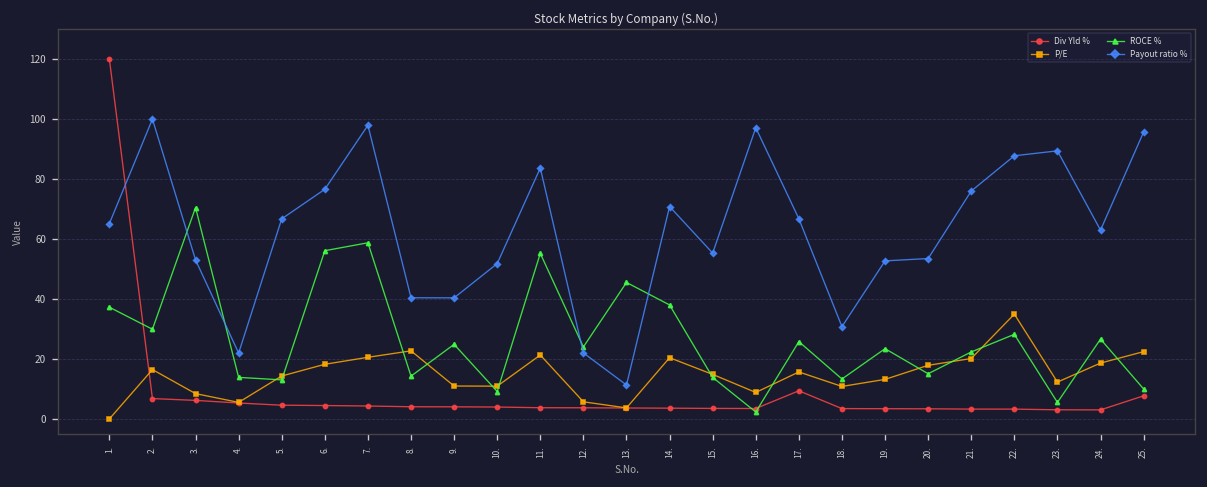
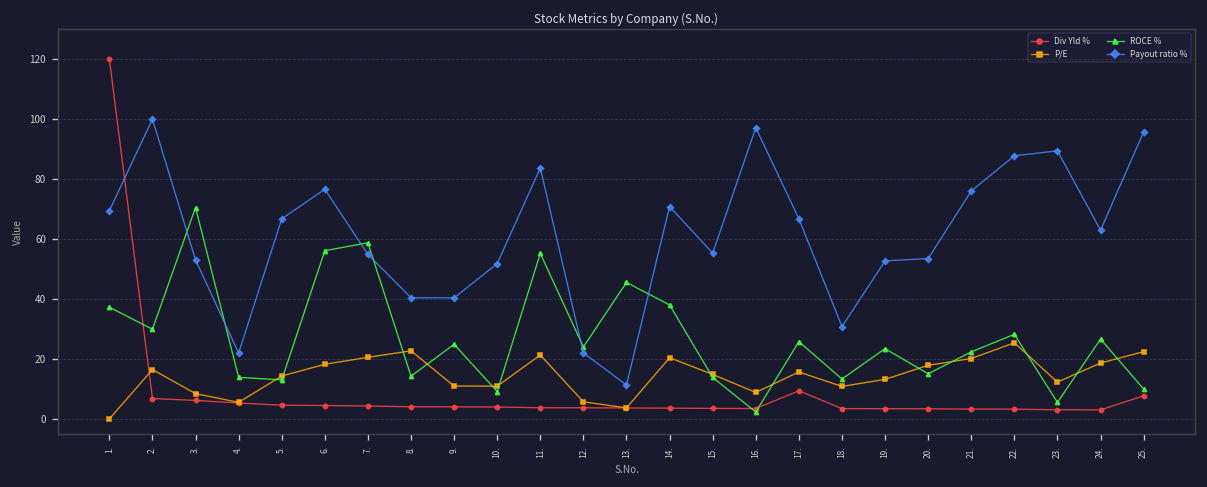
  {
    "Div Yld %": {
      "1.": 120,
      "2.": 7,
      "3.": 6,
      "5.": 5,
      "6.": 5,
      "7.": 4,
      "8.": 4,
      "9.": 4,
      "10.": 4,
      "11.": 4,
      "12.": 4,
      "14.": 4,
      "15.": 4,
      "16.": 4,
      "17.": 9,
      "18.": 4,
      "19.": 3,
      "20.": 3,
      "21.": 3,
      "22.": 3,
      "23.": 3,
      "24.": 3,
      "25.": 8
    },
    "P/E": {
      "1.": 0,
      "2.": 17,
      "3.": 9,
      "5.": 14,
      "6.": 18,
      "7.": 21,
      "8.": 23,
      "9.": 11,
      "10.": 11,
      "11.": 21,
      "12.": 6,
      "14.": 20,
      "16.": 9,
      "17.": 16,
      "18.": 11,
      "19.": 13,
      "20.": 18,
      "21.": 20,
-     "22.": 35,
+     "22.": 25,
      "23.": 12,
      "24.": 19,
      "25.": 22
    },
    "ROCE %": {
      "1.": 37,
      "2.": 30,
      "3.": 70,
      "4.": 14,
      "5.": 13,
      "6.": 56,
      "7.": 59,
      "8.": 14,
      "9.": 25,
      "10.": 9,
      "11.": 55,
      "12.": 24,
      "13.": 46,
      "14.": 38,
      "16.": 2,
      "17.": 26,
      "18.": 13,
      "19.": 23,
      "20.": 15,
      "21.": 22,
      "22.": 28,
      "23.": 6,
      "24.": 27,
      "25.": 10
    },
    "Payout ratio %": {
-     "1.": 65,
+     "1.": 69,
      "2.": 100,
      "3.": 53,
      "4.": 22,
      "5.": 67,
      "6.": 77,
-     "7.": 98,
+     "7.": 55,
      "8.": 40,
      "9.": 40,
      "10.": 52,
      "11.": 84,
      "12.": 22,
      "13.": 11,
      "14.": 71,
      "15.": 55,
      "16.": 97,
      "17.": 67,
      "18.": 31,
      "19.": 53,
      "20.": 54,
      "21.": 76,
      "22.": 88,
      "23.": 89,
      "24.": 63,
      "25.": 96
    }
  }
